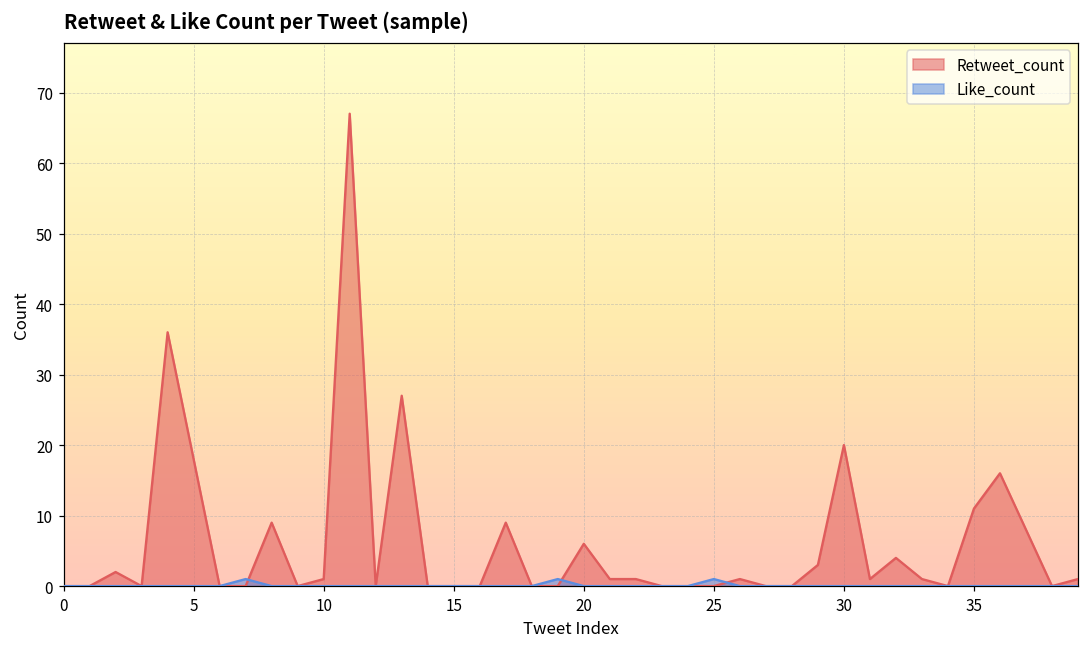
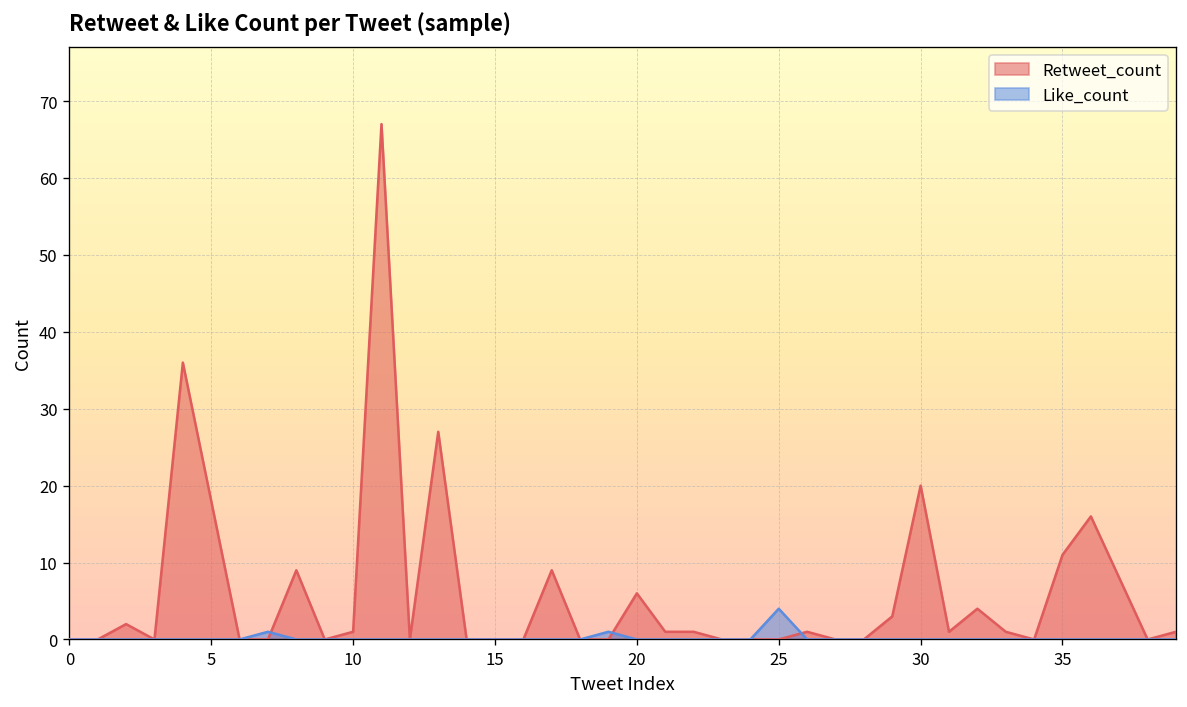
  {
    "Retweet_count": {
      "5": 18,
      "10": 1,
      "20": 6,
      "25": 0,
      "30": 20,
      "35": 11
    },
    "Like_count": {
      "5": 0,
      "10": 0,
      "20": 0,
-     "25": 1,
+     "25": 4,
      "30": 0,
      "35": 0
    }
  }
